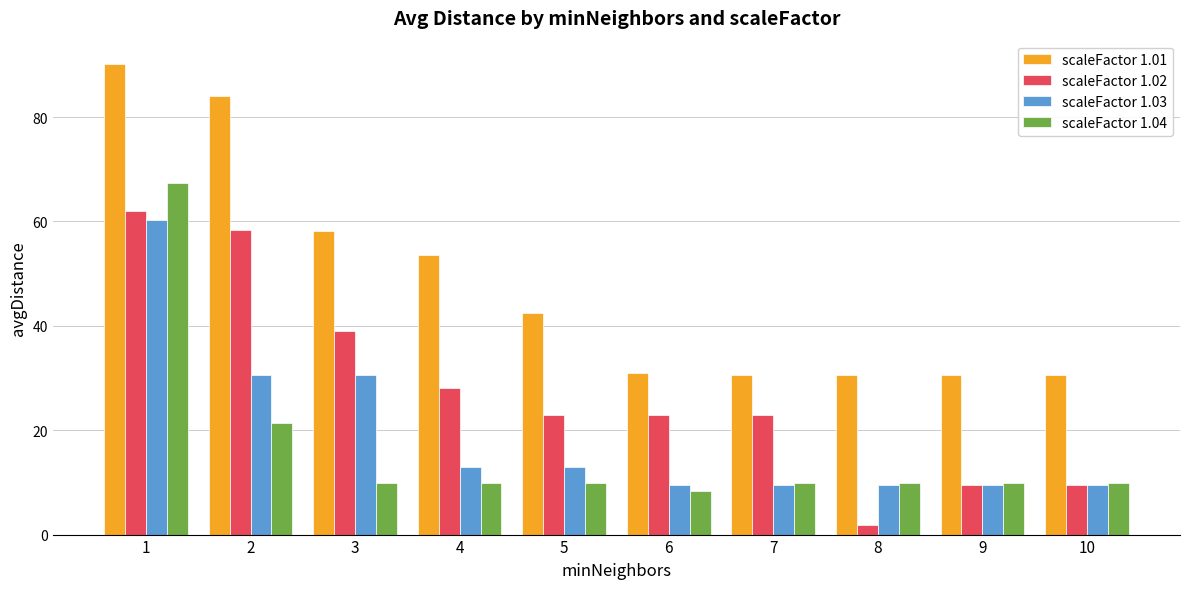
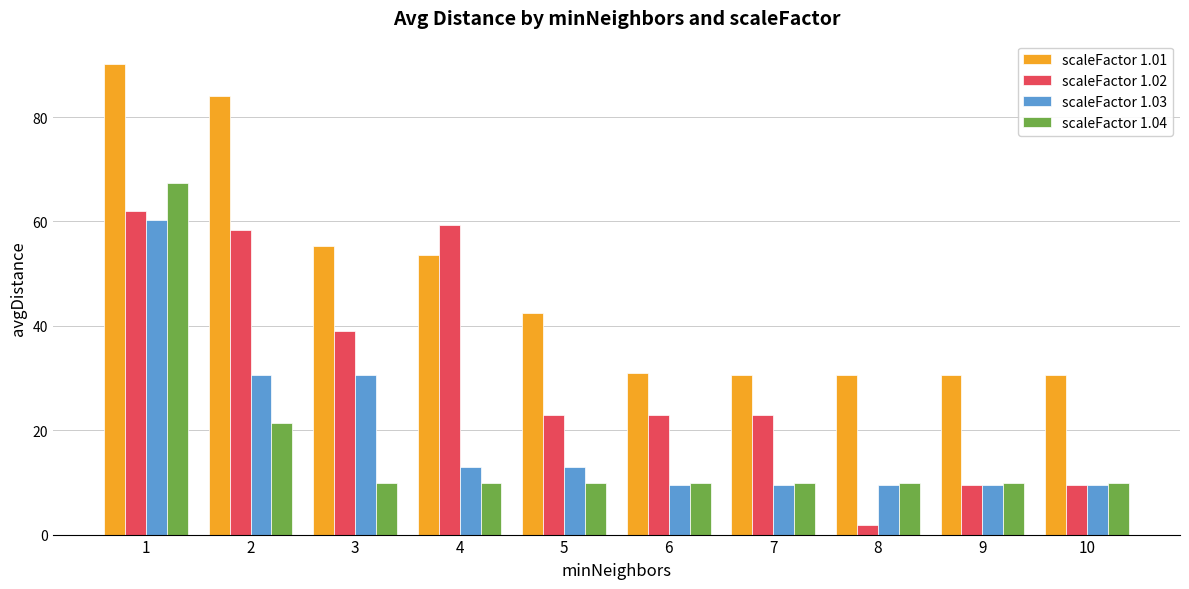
  {
    "scaleFactor 1.01": {
      "1": 90,
      "2": 84,
-     "3": 58,
+     "3": 55,
      "4": 54,
      "5": 43,
      "6": 31,
      "7": 31,
      "8": 31,
      "9": 31,
      "10": 31
    },
    "scaleFactor 1.02": {
      "1": 62,
      "2": 58,
      "3": 39,
-     "4": 28,
+     "4": 59,
      "5": 23,
      "6": 23,
      "7": 23,
      "8": 2,
      "9": 10,
      "10": 10
    },
    "scaleFactor 1.03": {
      "1": 60,
      "2": 31,
      "3": 31,
      "4": 13,
      "5": 13,
      "6": 10,
      "7": 10,
      "8": 10,
      "9": 10,
      "10": 10
    },
    "scaleFactor 1.04": {
      "1": 67,
      "2": 21,
      "3": 10,
      "4": 10,
      "5": 10,
-     "6": 8,
+     "6": 10,
      "7": 10,
      "8": 10,
      "9": 10,
      "10": 10
    }
  }
